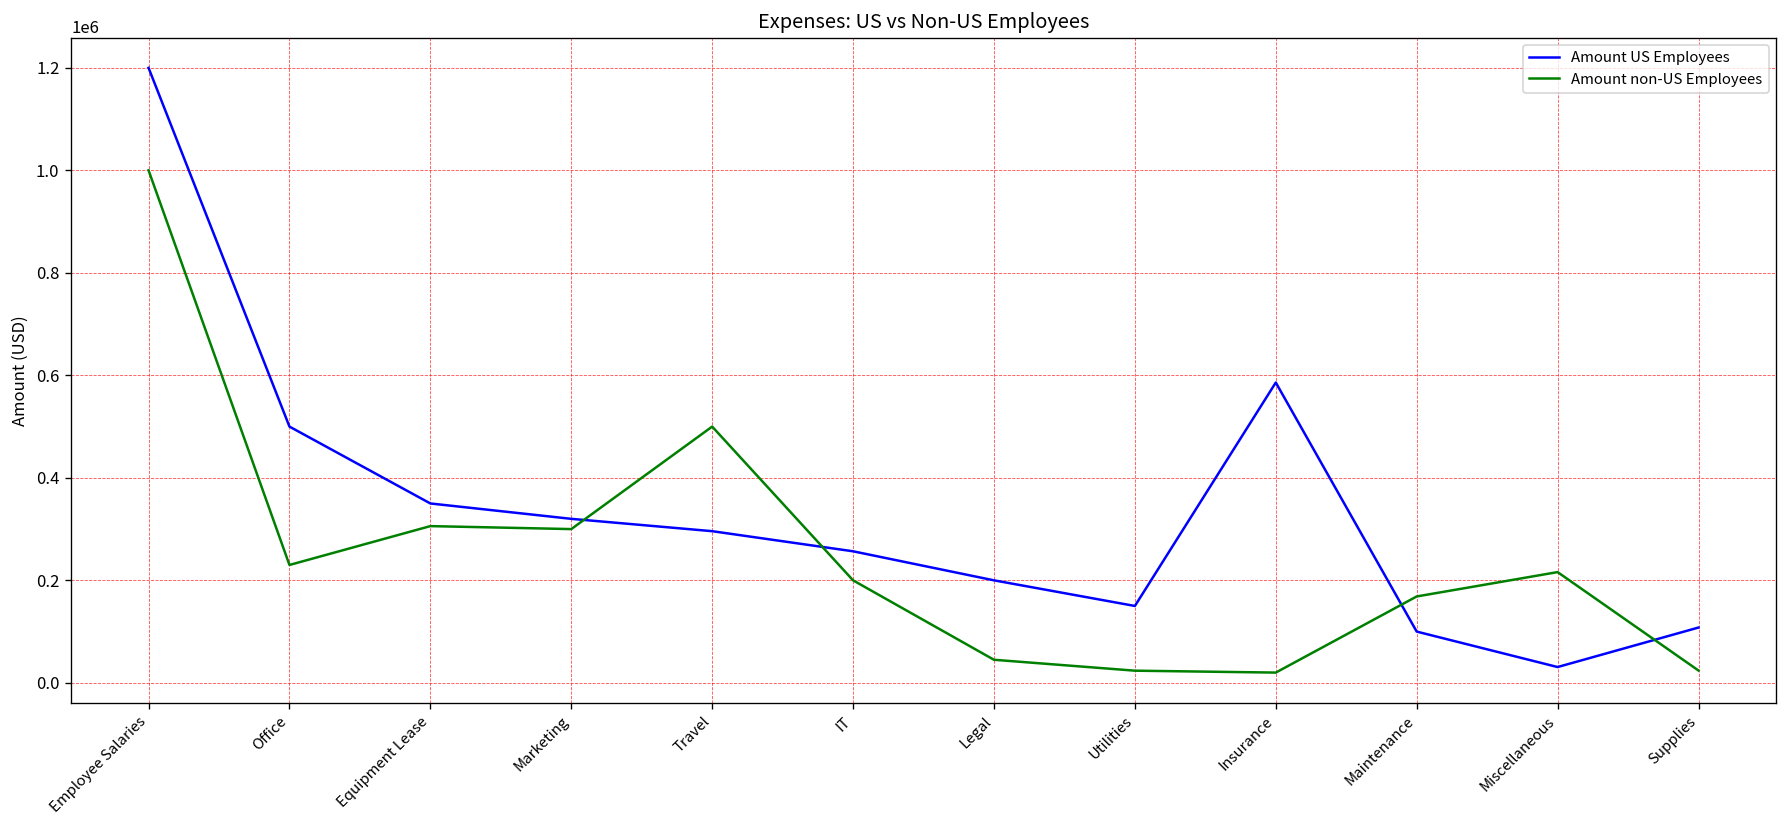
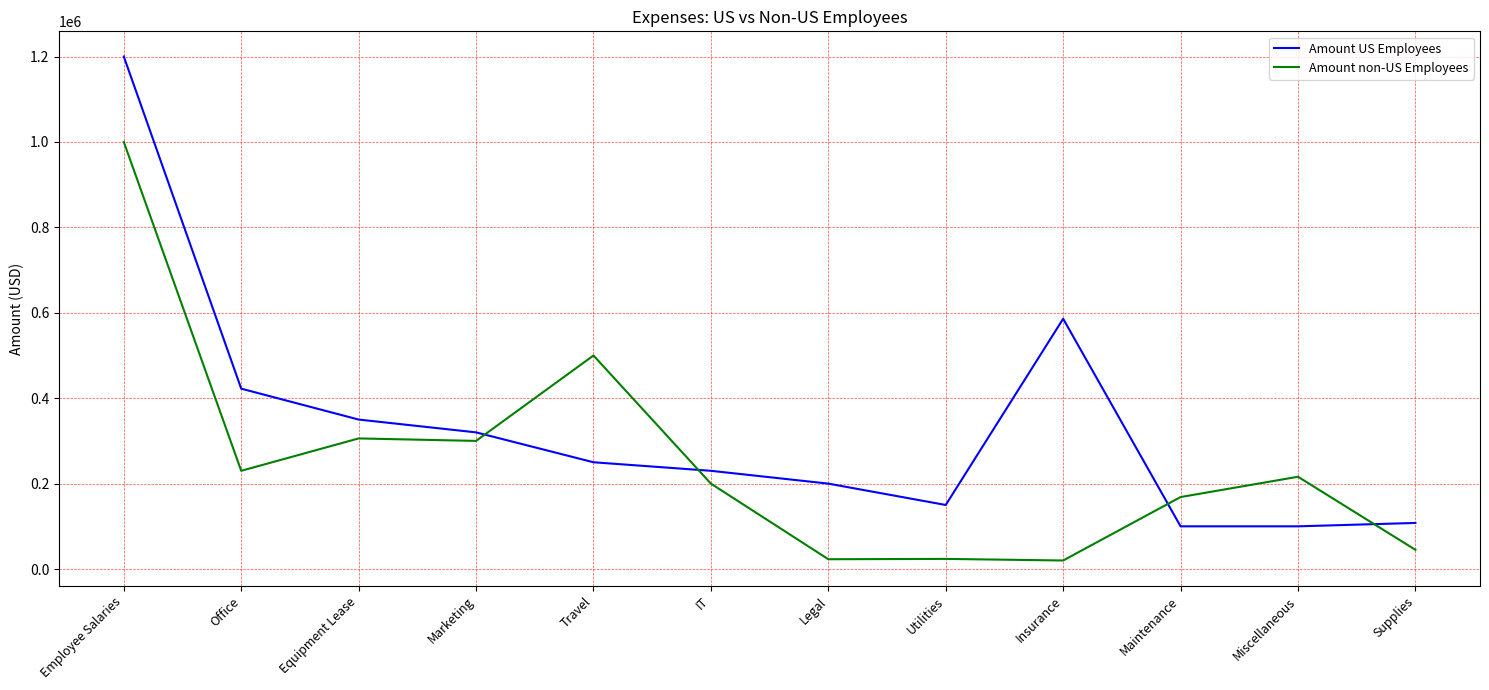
  {
    "Amount US Employees": {
      "Employee Salaries": 1200000,
-     "Office": 500000,
+     "Office": 420000,
      "Equipment Lease": 350000,
      "Marketing": 320000,
-     "Travel": 300000,
-     "IT": 260000,
+     "Travel": 250000,
+     "IT": 230000,
      "Legal": 200000,
      "Utilities": 150000,
      "Insurance": 590000,
      "Maintenance": 100000,
-     "Miscellaneous": 30000,
+     "Miscellaneous": 100000,
      "Supplies": 110000
    },
    "Amount non-US Employees": {
      "Employee Salaries": 1000000,
      "Office": 230000,
      "Equipment Lease": 310000,
      "Marketing": 300000,
      "Travel": 500000,
      "IT": 200000,
-     "Legal": 50000,
+     "Legal": 20000,
      "Utilities": 20000,
      "Insurance": 20000,
      "Maintenance": 170000,
      "Miscellaneous": 220000,
-     "Supplies": 20000
+     "Supplies": 50000
    }
  }
